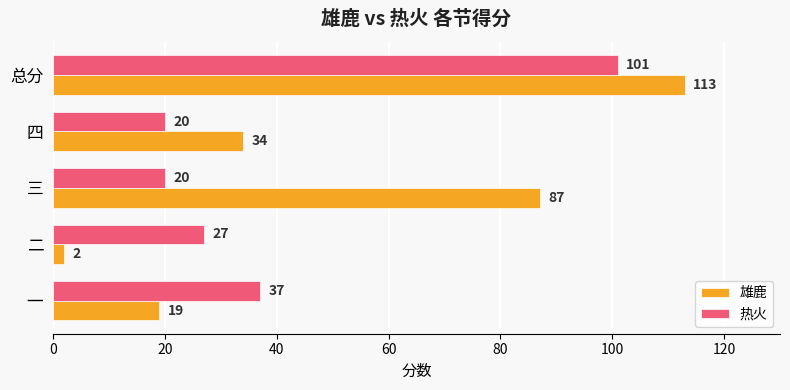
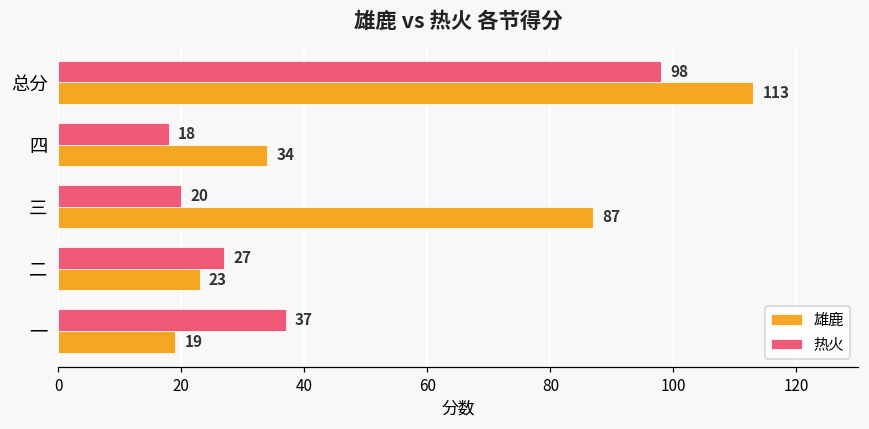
  {
    "雄鹿": {
      "总分": 113,
      "四": 34,
      "三": 87,
-     "二": 2,
+     "二": 23,
      "一": 19
    },
    "热火": {
-     "总分": 101,
-     "四": 20,
+     "总分": 98,
+     "四": 18,
      "三": 20,
      "二": 27,
      "一": 37
    }
  }
